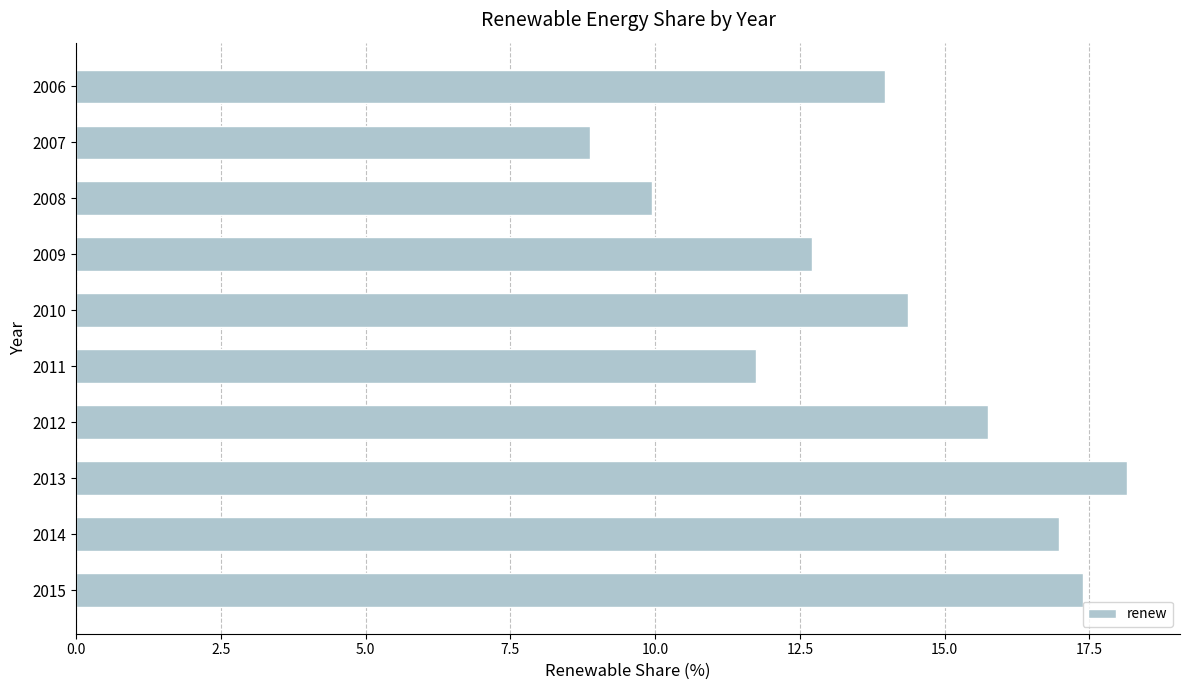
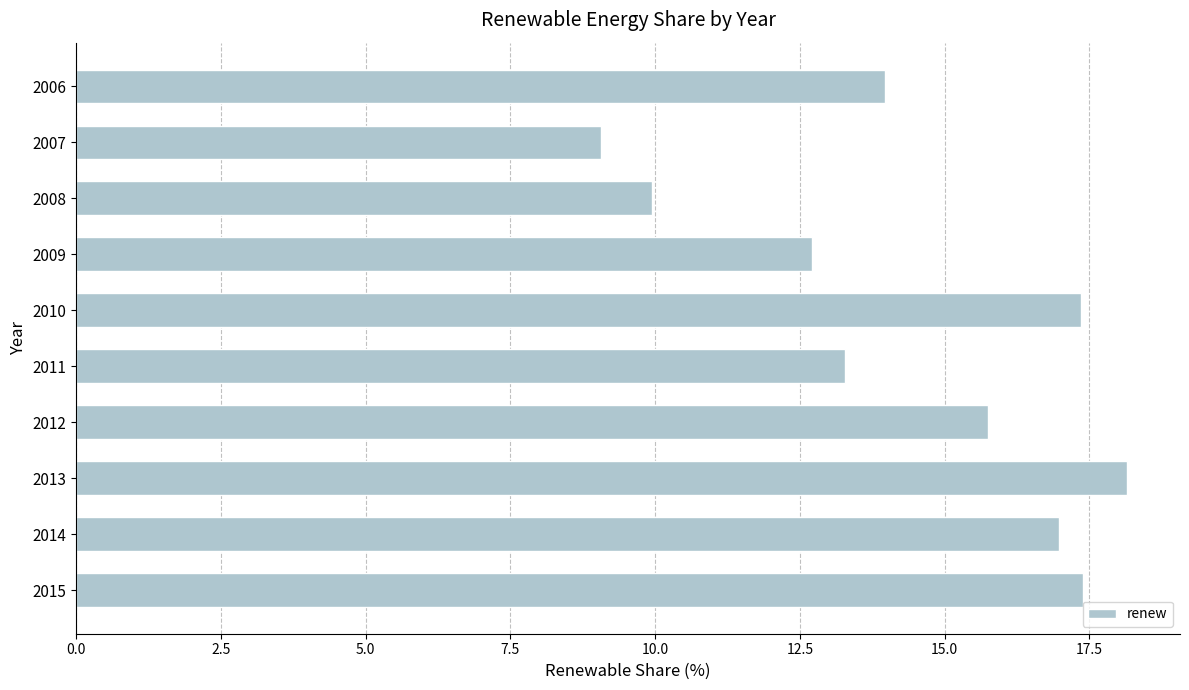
  {
    "2006": 14.0,
-   "2007": 8.9,
+   "2007": 9.1,
    "2008": 10.0,
    "2009": 12.7,
-   "2010": 14.4,
-   "2011": 11.7,
+   "2010": 17.4,
+   "2011": 13.3,
    "2012": 15.8,
    "2013": 18.2,
    "2014": 17.0,
    "2015": 17.4
  }
